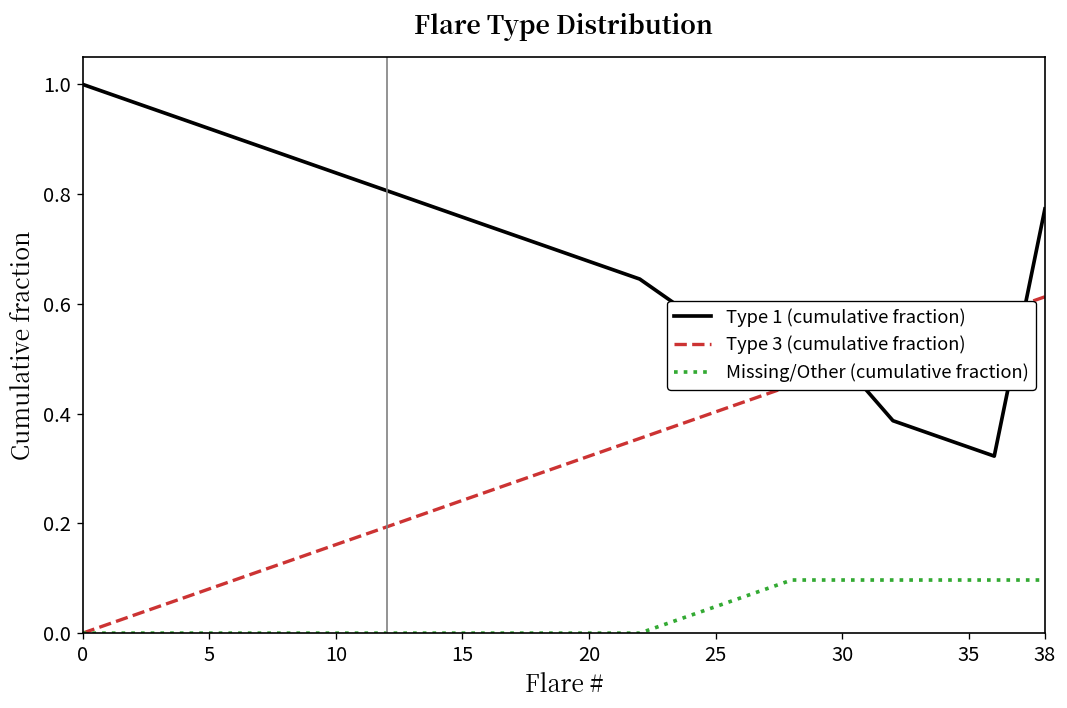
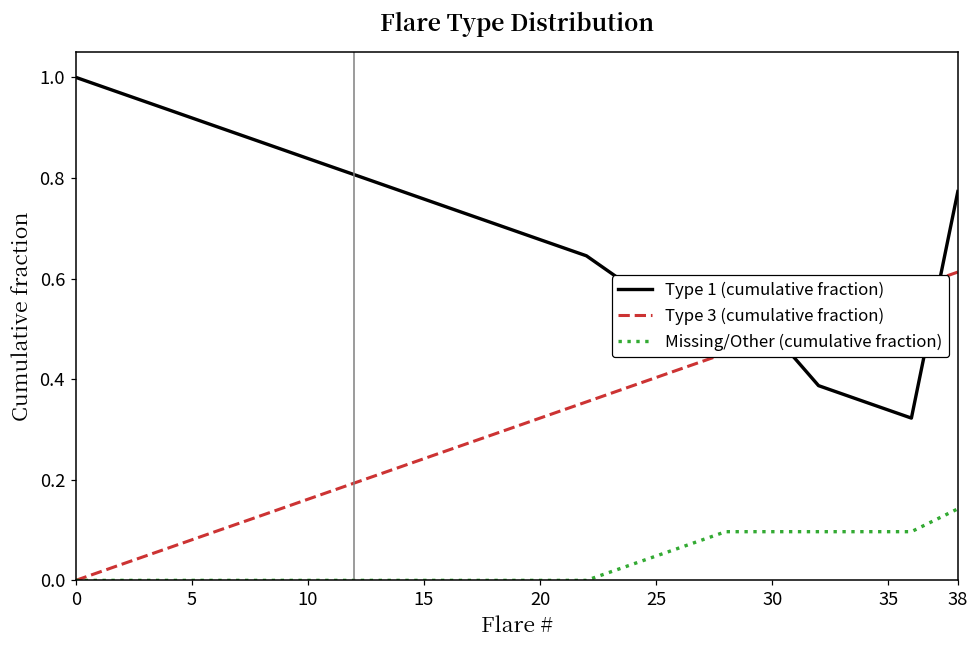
  {
    "Type 1 (cumulative fraction)": {
      "0": 1.00,
      "10": 0.84,
      "20": 0.68,
      "38": 0.77
    },
    "Type 3 (cumulative fraction)": {
      "10": 0.16,
      "20": 0.32,
      "38": 0.61
    },
    "Missing/Other (cumulative fraction)": {
      "10": 0.00,
      "20": 0.00,
      "30": 0.10,
-     "38": 0.10
+     "38": 0.14
    }
  }
